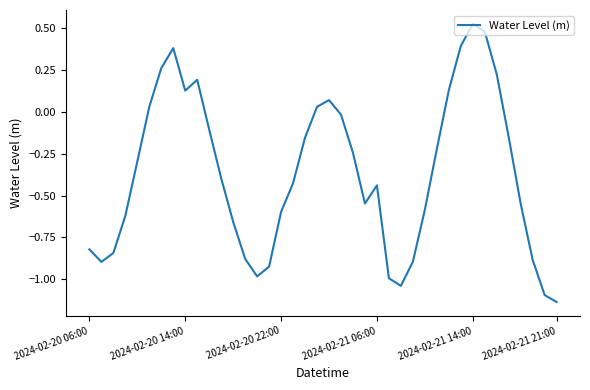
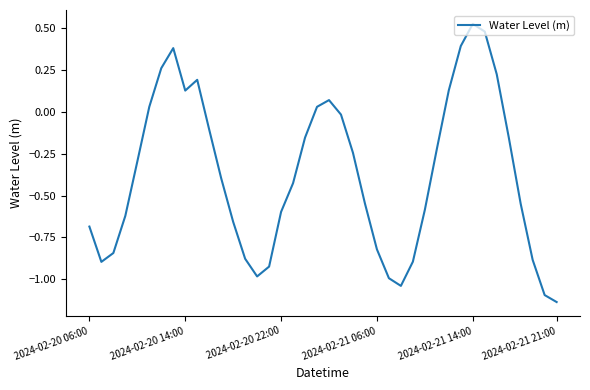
  {
-   "2024-02-20 06:00": -0.82,
+   "2024-02-20 06:00": -0.69,
    "2024-02-20 14:00": 0.13,
    "2024-02-20 22:00": -0.60,
-   "2024-02-21 06:00": -0.44,
+   "2024-02-21 06:00": -0.82,
    "2024-02-21 21:00": -1.13
  }
